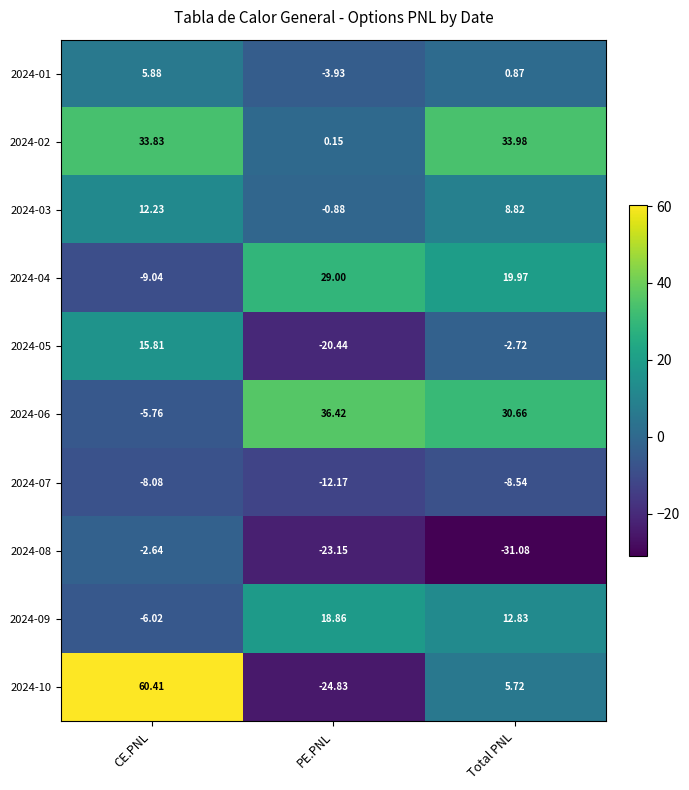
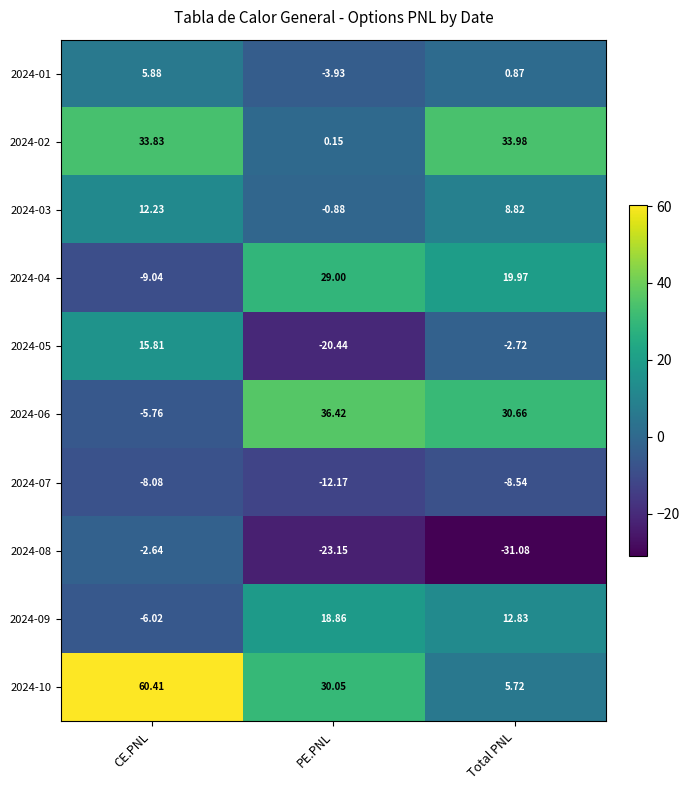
  {
    "2024-01": {
      "CE.PNL": 5.88,
      "PE.PNL": -3.93,
      "Total PNL": 0.87
    },
    "2024-02": {
      "CE.PNL": 33.83,
      "PE.PNL": 0.15,
      "Total PNL": 33.98
    },
    "2024-03": {
      "CE.PNL": 12.23,
      "PE.PNL": -0.88,
      "Total PNL": 8.82
    },
    "2024-04": {
      "CE.PNL": -9.04,
      "PE.PNL": 29.00,
      "Total PNL": 19.97
    },
    "2024-05": {
      "CE.PNL": 15.81,
      "PE.PNL": -20.44,
      "Total PNL": -2.72
    },
    "2024-06": {
      "CE.PNL": -5.76,
      "PE.PNL": 36.42,
      "Total PNL": 30.66
    },
    "2024-07": {
      "CE.PNL": -8.08,
      "PE.PNL": -12.17,
      "Total PNL": -8.54
    },
    "2024-08": {
      "CE.PNL": -2.64,
      "PE.PNL": -23.15,
      "Total PNL": -31.08
    },
    "2024-09": {
      "CE.PNL": -6.02,
      "PE.PNL": 18.86,
      "Total PNL": 12.83
    },
    "2024-10": {
      "CE.PNL": 60.41,
-     "PE.PNL": -24.83,
+     "PE.PNL": 30.05,
      "Total PNL": 5.72
    }
  }
